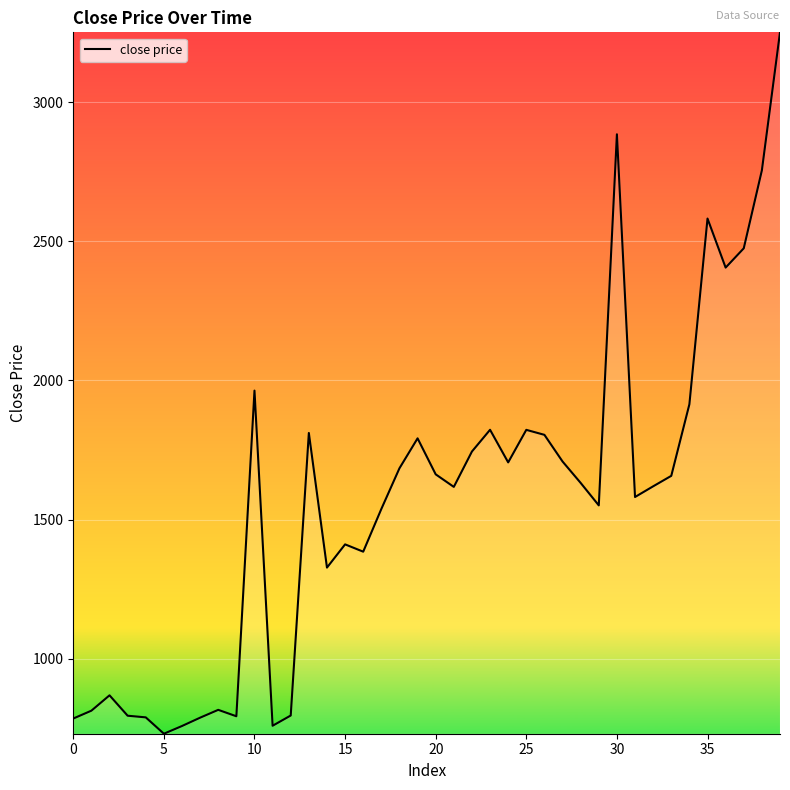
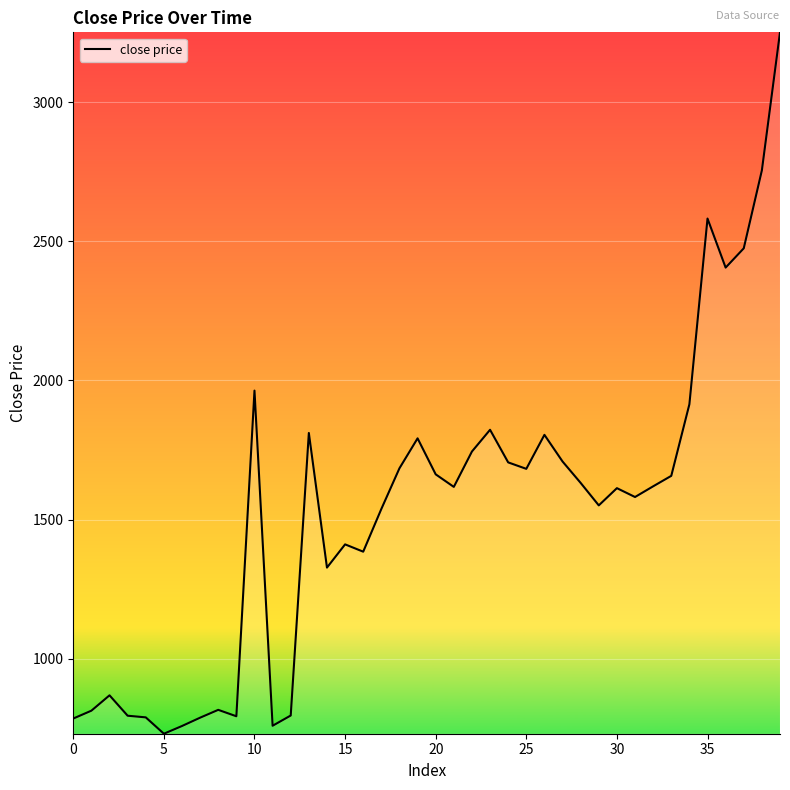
  {
    "0": 790,
    "5": 730,
    "10": 1960,
    "15": 1410,
    "20": 1660,
-   "25": 1820,
-   "30": 2880,
+   "25": 1680,
+   "30": 1610,
    "35": 2580
  }
